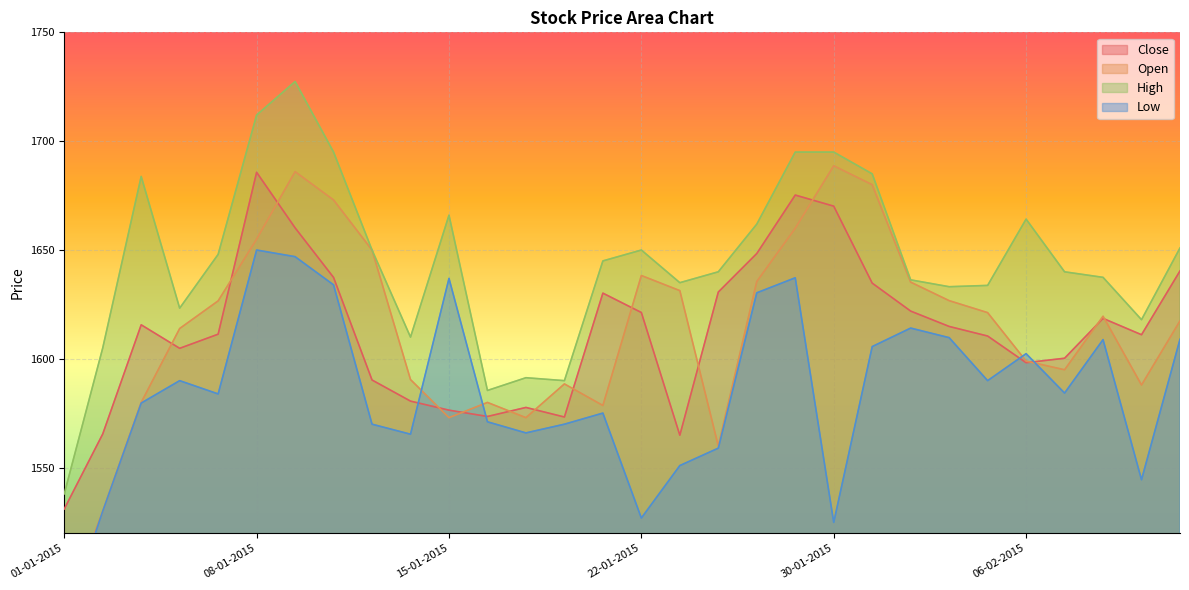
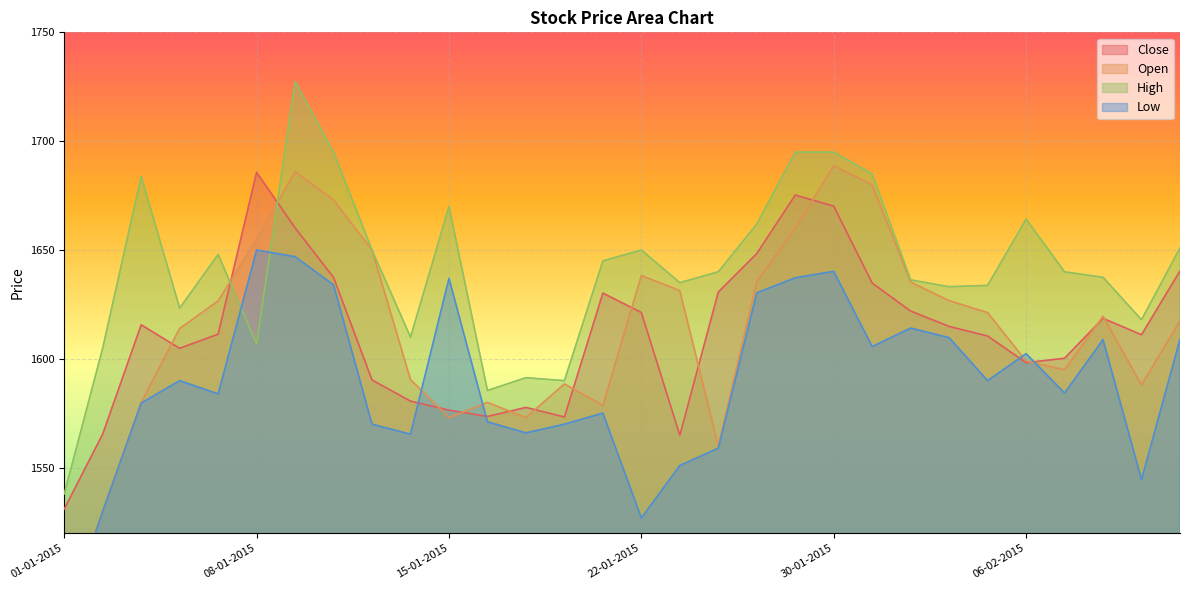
  {
    "High": {
      "01-01-2015": 1538,
-     "08-01-2015": 1712,
-     "15-01-2015": 1666,
+     "08-01-2015": 1607,
+     "15-01-2015": 1670,
      "22-01-2015": 1650,
      "30-01-2015": 1695,
      "06-02-2015": 1664
    },
    "Low": {
      "08-01-2015": 1650,
      "15-01-2015": 1637,
      "22-01-2015": 1527,
-     "30-01-2015": 1525,
+     "30-01-2015": 1640,
      "06-02-2015": 1602
    }
  }
